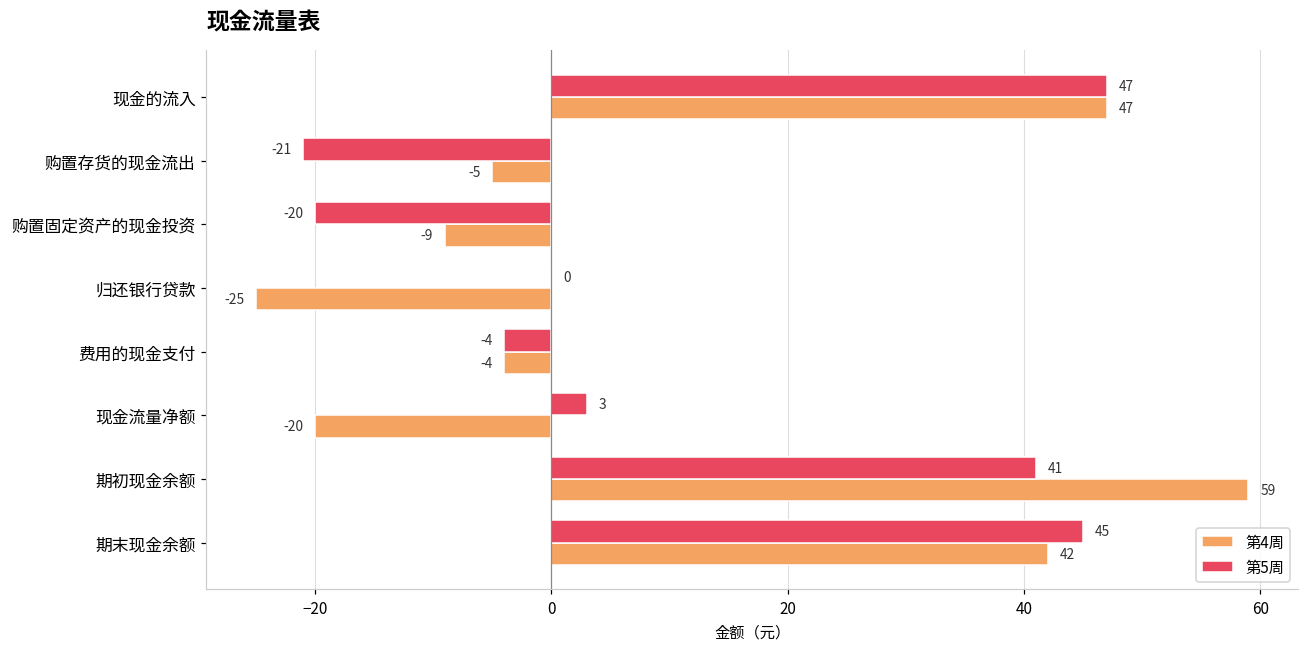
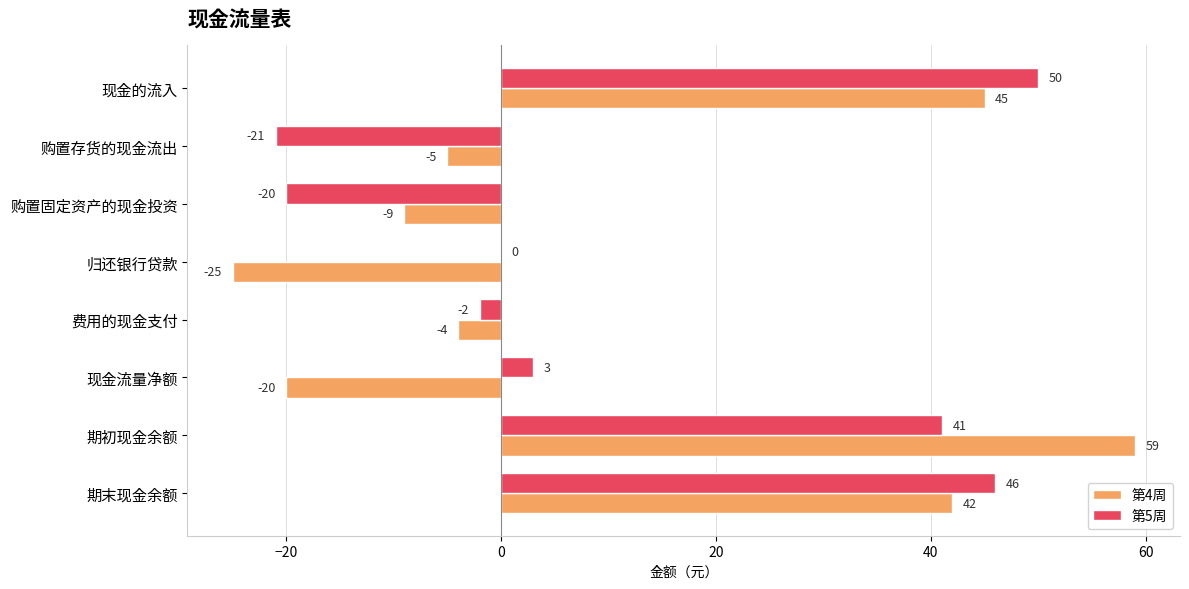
  {
    "第4周": {
-     "现金的流入": 47,
+     "现金的流入": 45,
      "购置存货的现金流出": -5,
      "购置固定资产的现金投资": -9,
      "归还银行贷款": -25,
      "费用的现金支付": -4,
      "现金流量净额": -20,
      "期初现金余额": 59,
      "期末现金余额": 42
    },
    "第5周": {
-     "现金的流入": 47,
+     "现金的流入": 50,
      "购置存货的现金流出": -21,
      "购置固定资产的现金投资": -20,
      "归还银行贷款": 0,
-     "费用的现金支付": -4,
+     "费用的现金支付": -2,
      "现金流量净额": 3,
      "期初现金余额": 41,
-     "期末现金余额": 45
+     "期末现金余额": 46
    }
  }
